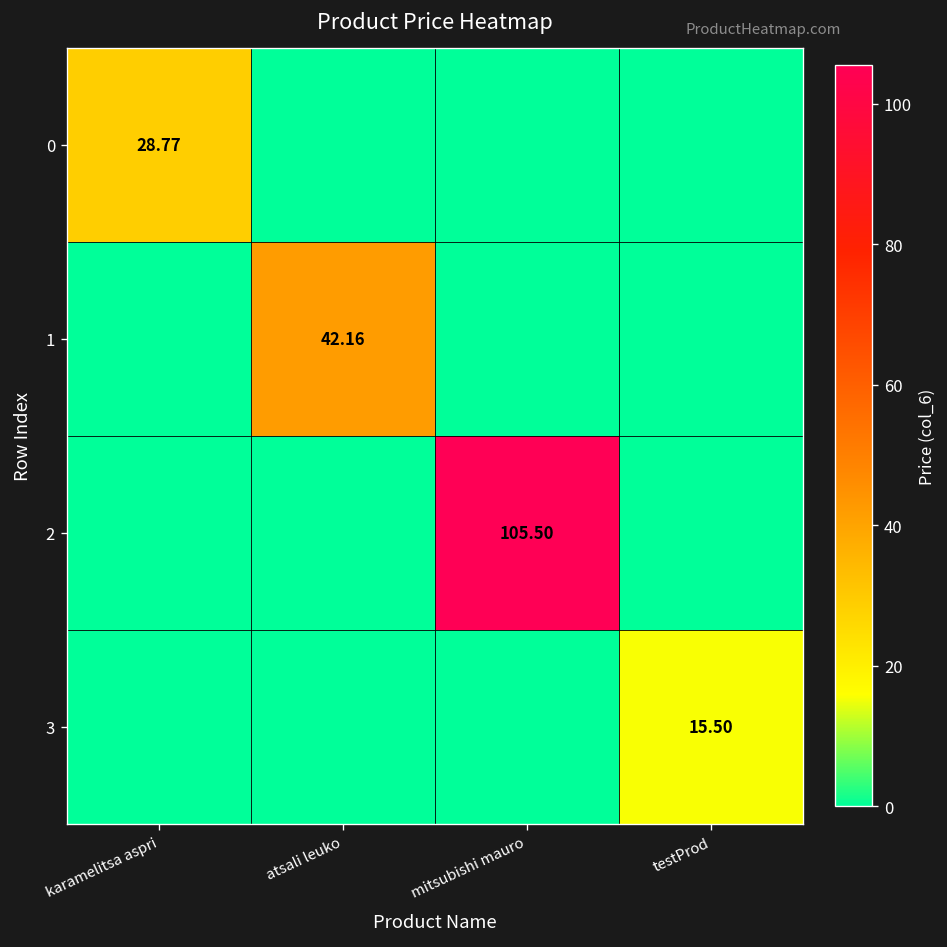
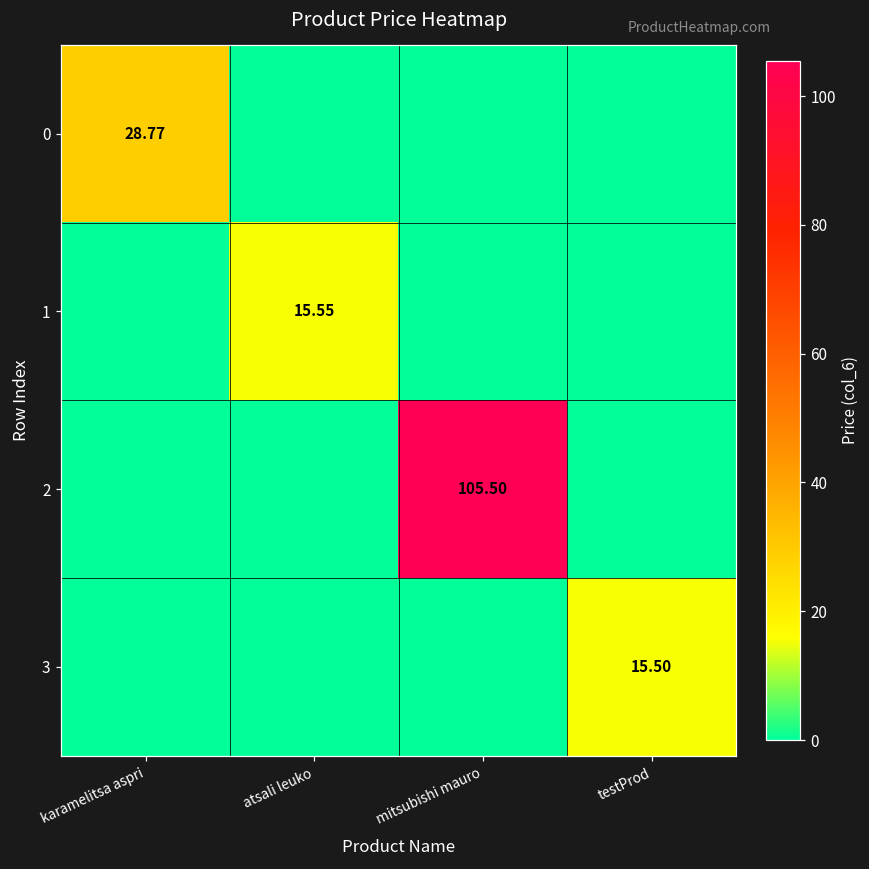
  {
    "0": {
      "karamelitsa aspri": 28.77
    },
    "1": {
-     "atsali leuko": 42.16
+     "atsali leuko": 15.55
    },
    "2": {
      "mitsubishi mauro": 105.50
    },
    "3": {
      "testProd": 15.50
    }
  }
